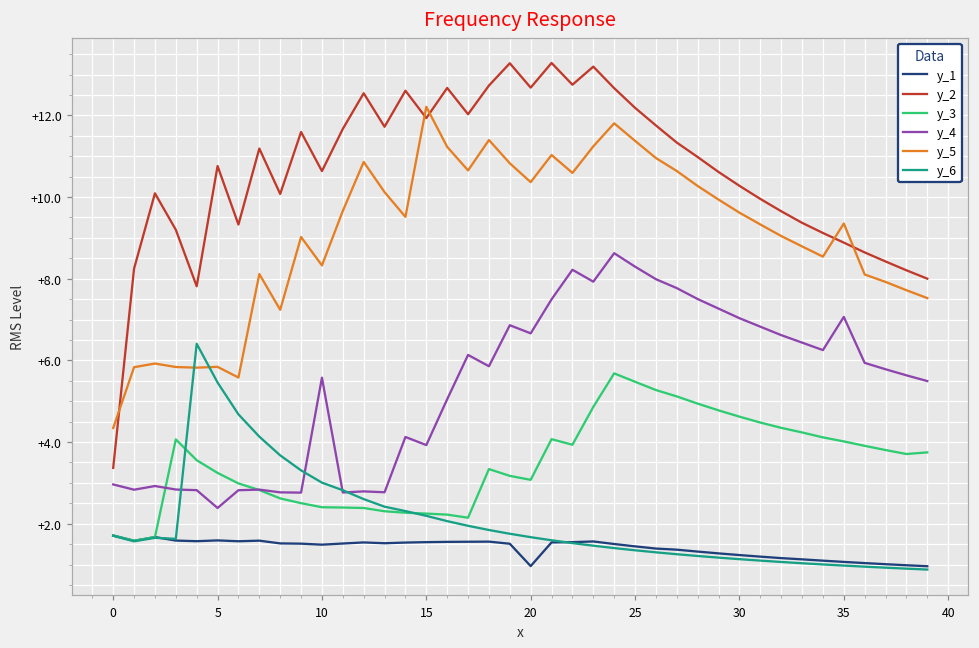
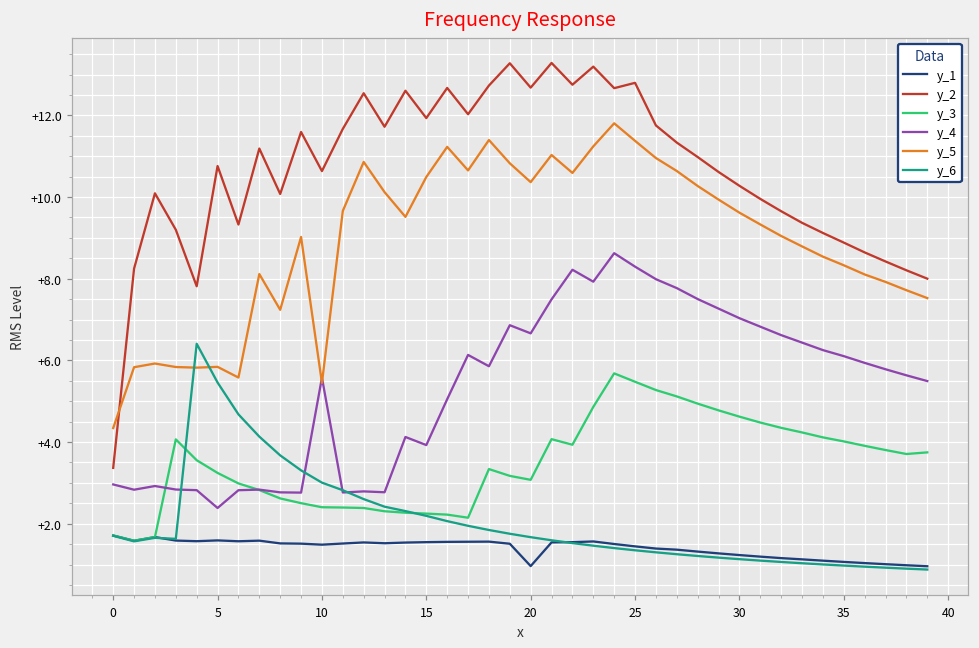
  {
    "y_1": {
      "5": "+1.6",
      "10": "+1.5",
      "15": "+1.5",
      "20": "+1.0",
      "25": "+1.4",
      "30": "+1.2",
      "35": "+1.1"
    },
    "y_2": {
      "0": "+3.4",
      "5": "+10.8",
      "10": "+10.6",
      "15": "+11.9",
      "20": "+12.7",
-     "25": "+12.2",
+     "25": "+12.8",
      "30": "+10.3",
      "35": "+8.9"
    },
    "y_4": {
      "0": "+3.0",
      "5": "+2.4",
      "10": "+5.6",
      "15": "+3.9",
      "20": "+6.7",
      "25": "+8.3",
      "30": "+7.0",
-     "35": "+7.1"
+     "35": "+6.1"
    },
    "y_5": {
      "0": "+4.3",
      "5": "+5.8",
-     "10": "+8.3",
-     "15": "+12.2",
+     "10": "+5.4",
+     "15": "+10.5",
      "20": "+10.4",
      "25": "+11.4",
      "30": "+9.6",
-     "35": "+9.4"
+     "35": "+8.3"
    }
  }
